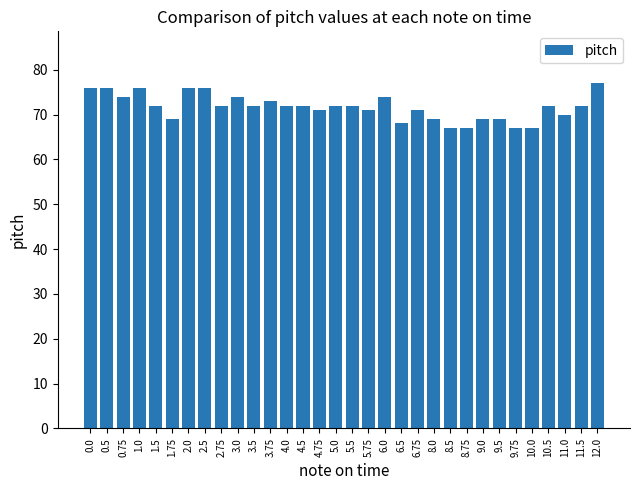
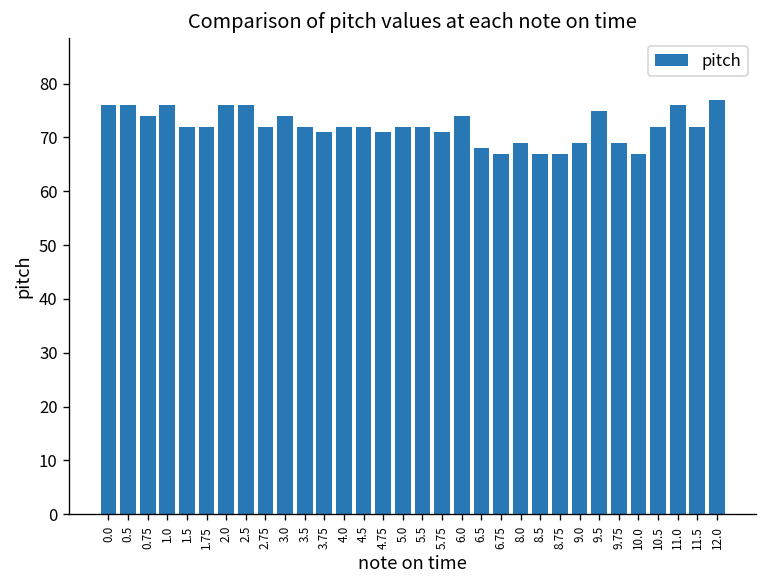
  {
    "0.0": 76,
    "0.5": 76,
    "0.75": 74,
    "1.0": 76,
    "1.5": 72,
-   "1.75": 69,
+   "1.75": 72,
    "2.0": 76,
    "2.5": 76,
    "2.75": 72,
    "3.0": 74,
    "3.5": 72,
-   "3.75": 73,
+   "3.75": 71,
    "4.0": 72,
    "4.5": 72,
    "4.75": 71,
    "5.0": 72,
    "5.5": 72,
    "5.75": 71,
    "6.0": 74,
    "6.5": 68,
-   "6.75": 71,
+   "6.75": 67,
    "8.0": 69,
    "8.5": 67,
    "8.75": 67,
    "9.0": 69,
-   "9.5": 69,
-   "9.75": 67,
+   "9.5": 75,
+   "9.75": 69,
    "10.0": 67,
    "10.5": 72,
-   "11.0": 70,
+   "11.0": 76,
    "11.5": 72,
    "12.0": 77
  }
